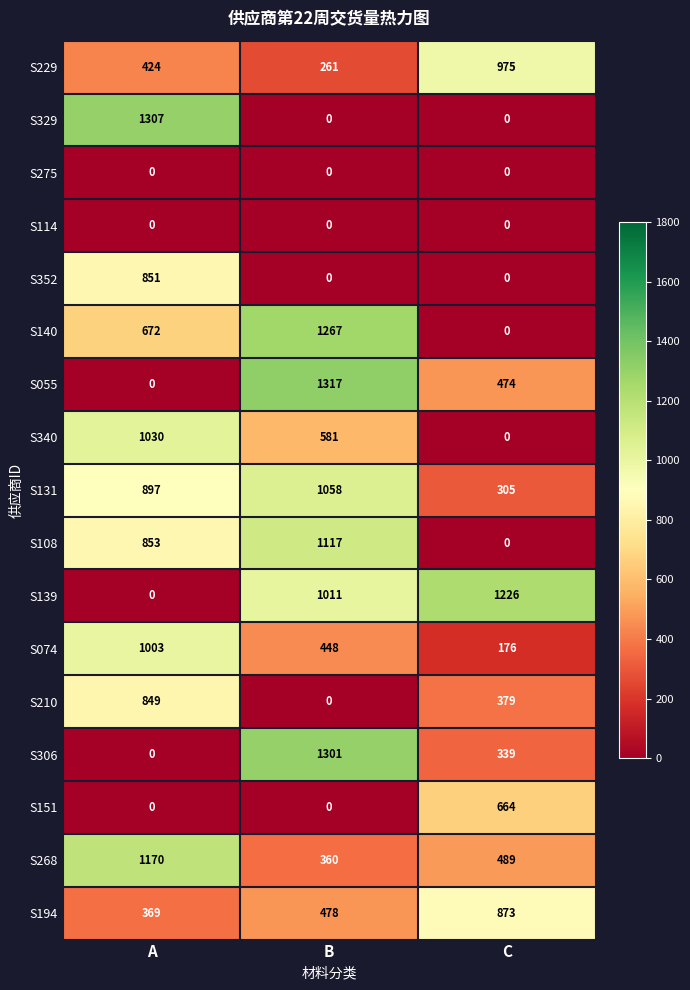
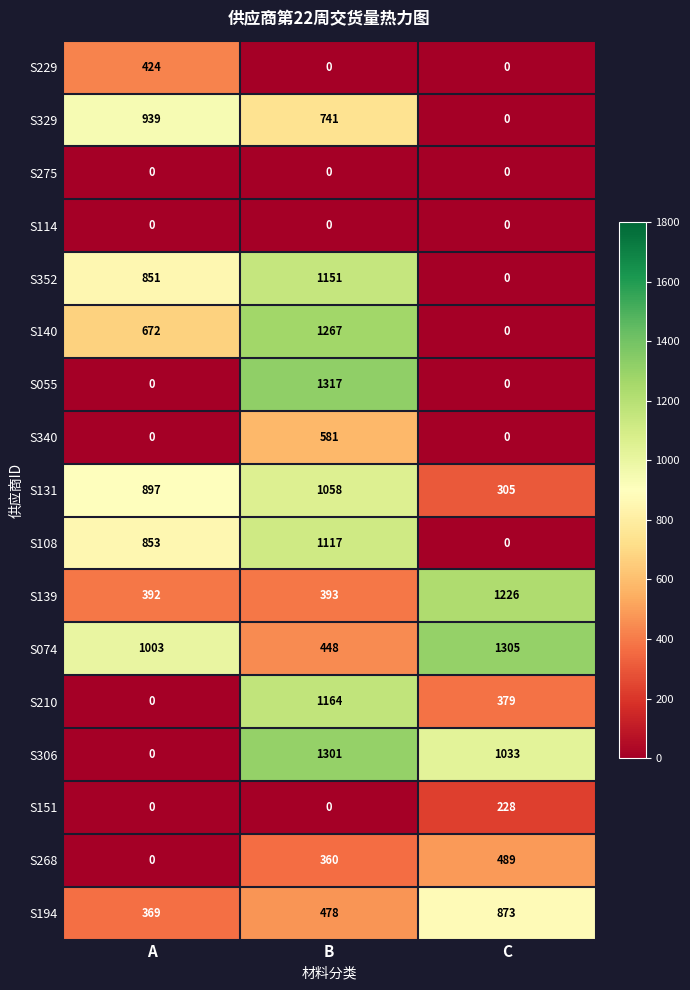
  {
    "S229": {
      "A": 424,
-     "B": 261,
-     "C": 975
+     "B": 0,
+     "C": 0
    },
    "S329": {
-     "A": 1307,
-     "B": 0,
+     "A": 939,
+     "B": 741,
      "C": 0
    },
    "S275": {
      "A": 0,
      "B": 0,
      "C": 0
    },
    "S114": {
      "A": 0,
      "B": 0,
      "C": 0
    },
    "S352": {
      "A": 851,
-     "B": 0,
+     "B": 1151,
      "C": 0
    },
    "S140": {
      "A": 672,
      "B": 1267,
      "C": 0
    },
    "S055": {
      "A": 0,
      "B": 1317,
-     "C": 474
+     "C": 0
    },
    "S340": {
-     "A": 1030,
+     "A": 0,
      "B": 581,
      "C": 0
    },
    "S131": {
      "A": 897,
      "B": 1058,
      "C": 305
    },
    "S108": {
      "A": 853,
      "B": 1117,
      "C": 0
    },
    "S139": {
-     "A": 0,
-     "B": 1011,
+     "A": 392,
+     "B": 393,
      "C": 1226
    },
    "S074": {
      "A": 1003,
      "B": 448,
-     "C": 176
+     "C": 1305
    },
    "S210": {
-     "A": 849,
-     "B": 0,
+     "A": 0,
+     "B": 1164,
      "C": 379
    },
    "S306": {
      "A": 0,
      "B": 1301,
-     "C": 339
+     "C": 1033
    },
    "S151": {
      "A": 0,
      "B": 0,
-     "C": 664
+     "C": 228
    },
    "S268": {
-     "A": 1170,
+     "A": 0,
      "B": 360,
      "C": 489
    },
    "S194": {
      "A": 369,
      "B": 478,
      "C": 873
    }
  }
